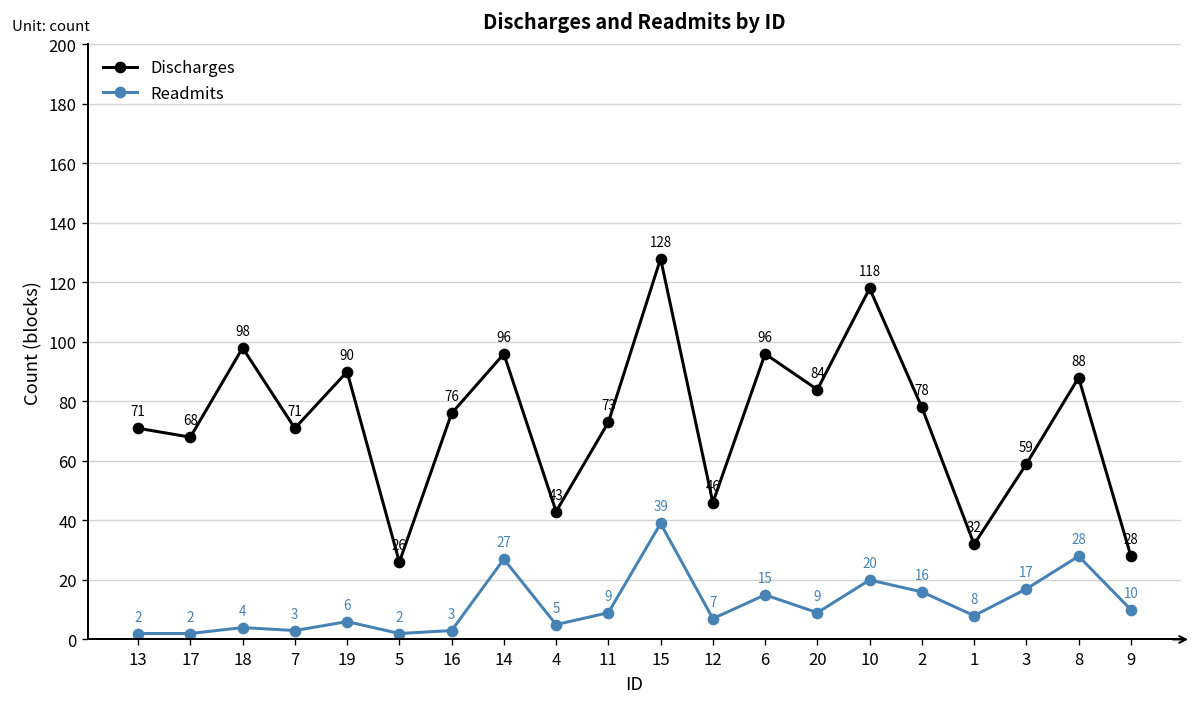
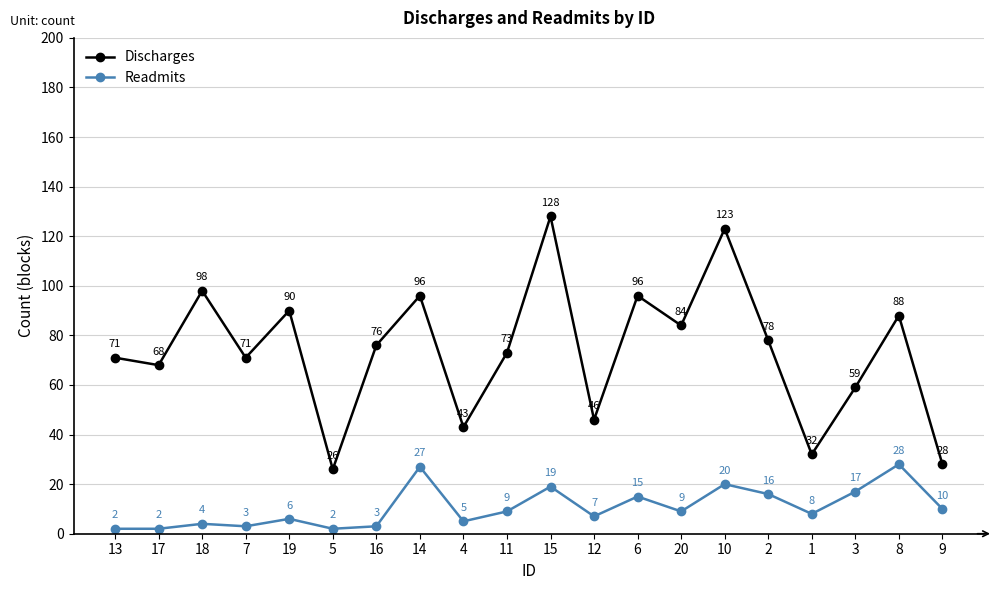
  {
    "Discharges": {
      "13": 71,
      "17": 68,
      "18": 98,
      "7": 71,
      "19": 90,
      "5": 26,
      "16": 76,
      "14": 96,
      "4": 43,
      "11": 73,
      "15": 128,
      "12": 46,
      "6": 96,
      "20": 84,
-     "10": 118,
+     "10": 123,
      "2": 78,
      "1": 32,
      "3": 59,
      "8": 88,
      "9": 28
    },
    "Readmits": {
      "13": 2,
      "17": 2,
      "18": 4,
      "7": 3,
      "19": 6,
      "5": 2,
      "16": 3,
      "14": 27,
      "4": 5,
      "11": 9,
-     "15": 39,
+     "15": 19,
      "12": 7,
      "6": 15,
      "20": 9,
      "10": 20,
      "2": 16,
      "1": 8,
      "3": 17,
      "8": 28,
      "9": 10
    }
  }
